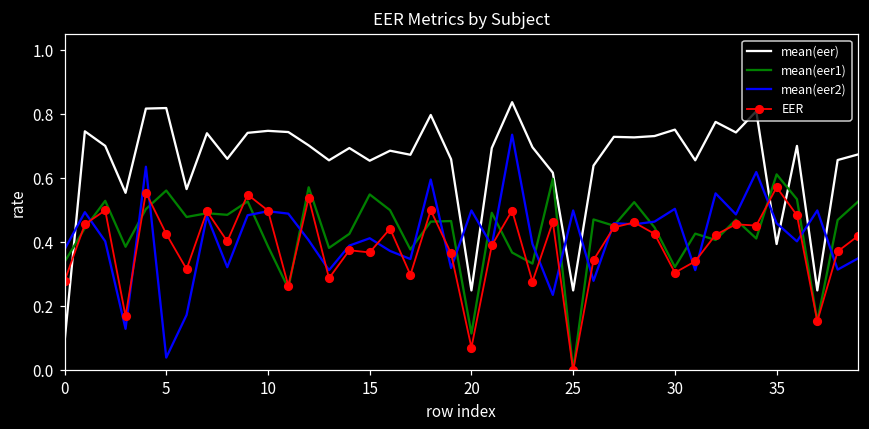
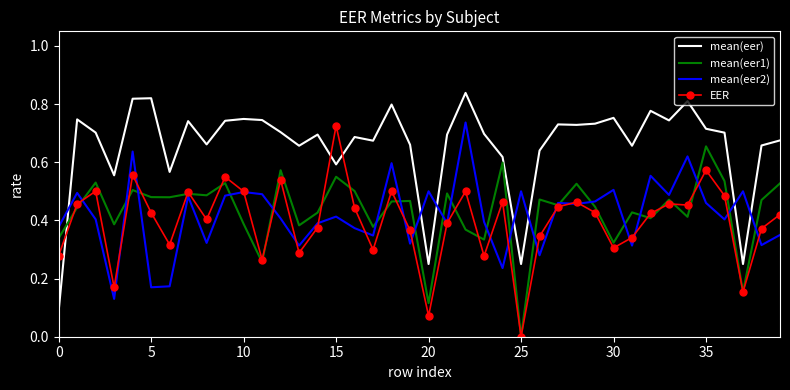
  {
    "mean(eer)": {
      "0": 0.09,
      "5": 0.82,
      "10": 0.75,
-     "15": 0.66,
+     "15": 0.59,
      "20": 0.25,
      "25": 0.25,
      "30": 0.75,
-     "35": 0.40
+     "35": 0.72
    },
    "mean(eer1)": {
      "0": 0.34,
-     "5": 0.56,
+     "5": 0.48,
      "10": 0.39,
      "15": 0.55,
      "20": 0.12,
      "30": 0.32,
-     "35": 0.61
+     "35": 0.65
    },
    "mean(eer2)": {
      "0": 0.38,
-     "5": 0.04,
+     "5": 0.17,
      "15": 0.41,
      "20": 0.50,
      "25": 0.50,
      "30": 0.50,
      "35": 0.46
    },
    "EER": {
      "0": 0.28,
      "5": 0.43,
-     "15": 0.37,
+     "15": 0.73,
      "20": 0.07,
      "30": 0.31,
      "35": 0.57
    }
  }
